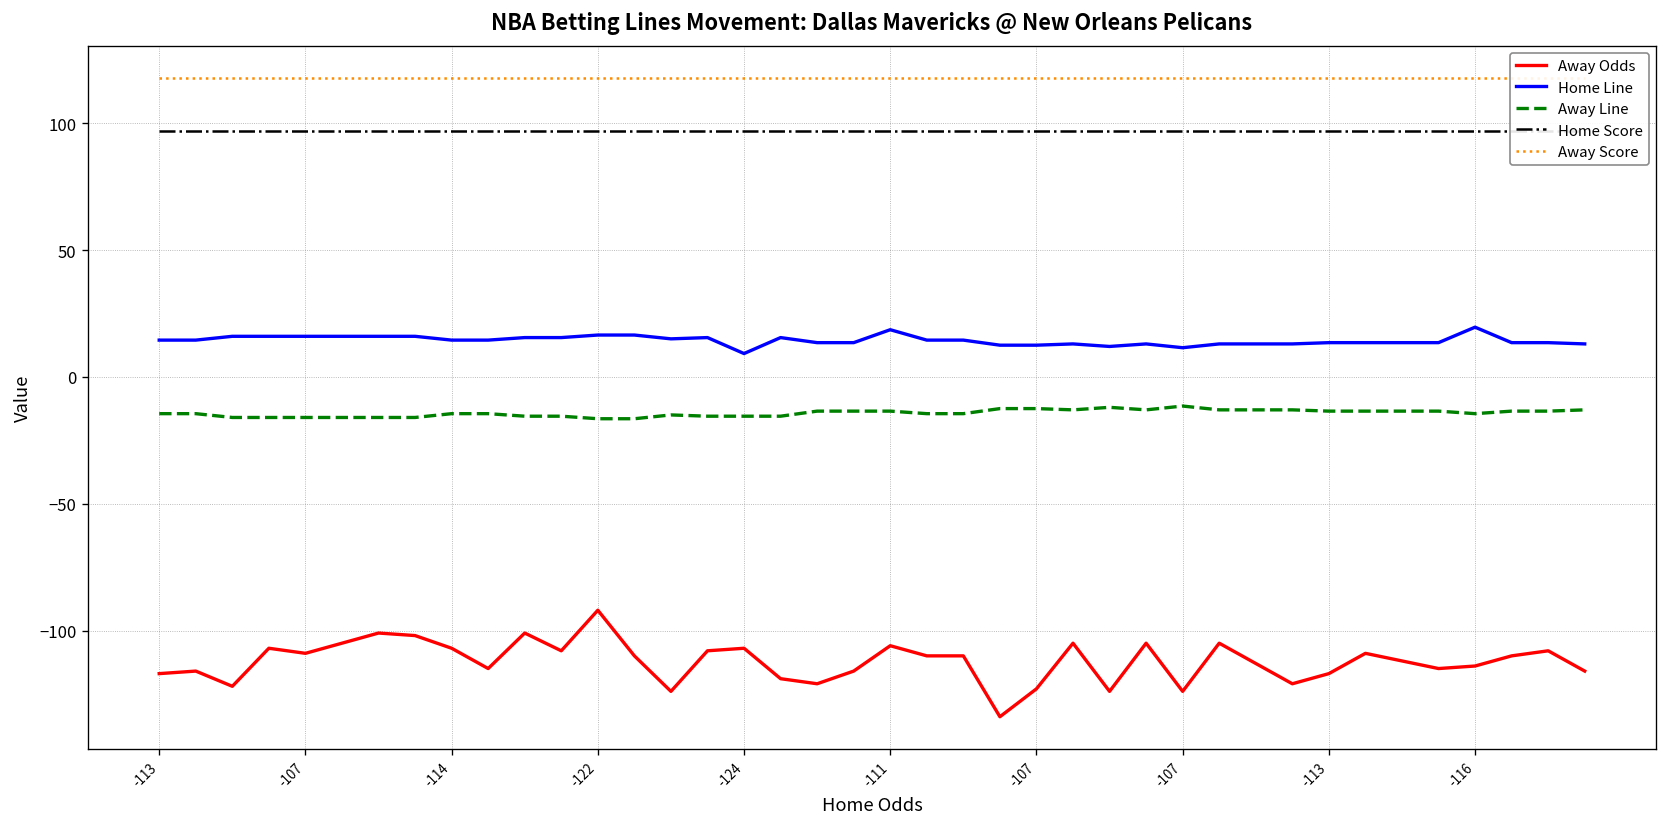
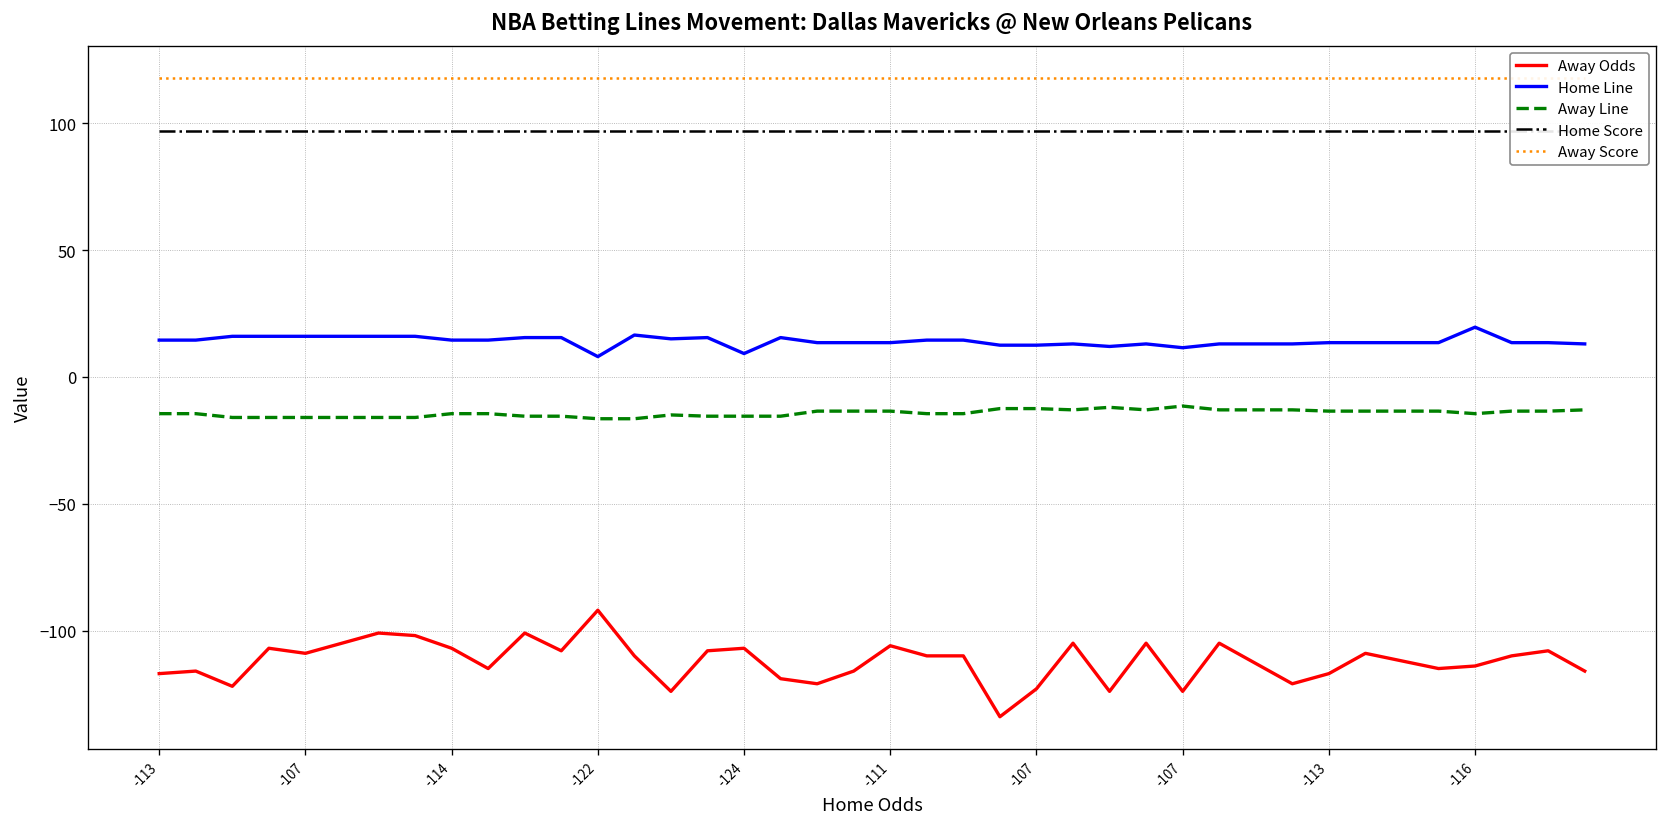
  {
    "Away Odds": {
      "-114": -107,
      "-122": -92,
      "-124": -107,
      "-111": -106,
      "-116": -114
    },
    "Home Line": {
      "-114": 15,
-     "-122": 17,
+     "-122": 8,
      "-124": 9,
-     "-111": 19,
+     "-111": 14,
      "-116": 20
    },
    "Away Line": {
      "-114": -15,
      "-122": -17,
      "-124": -16,
      "-111": -14,
      "-116": -15
    },
    "Home Score": {
      "-114": 97,
      "-122": 97,
      "-124": 97,
      "-111": 97,
      "-116": 97
    },
    "Away Score": {
      "-114": 118,
      "-122": 118,
      "-124": 118,
      "-111": 118,
      "-116": 118
    }
  }
